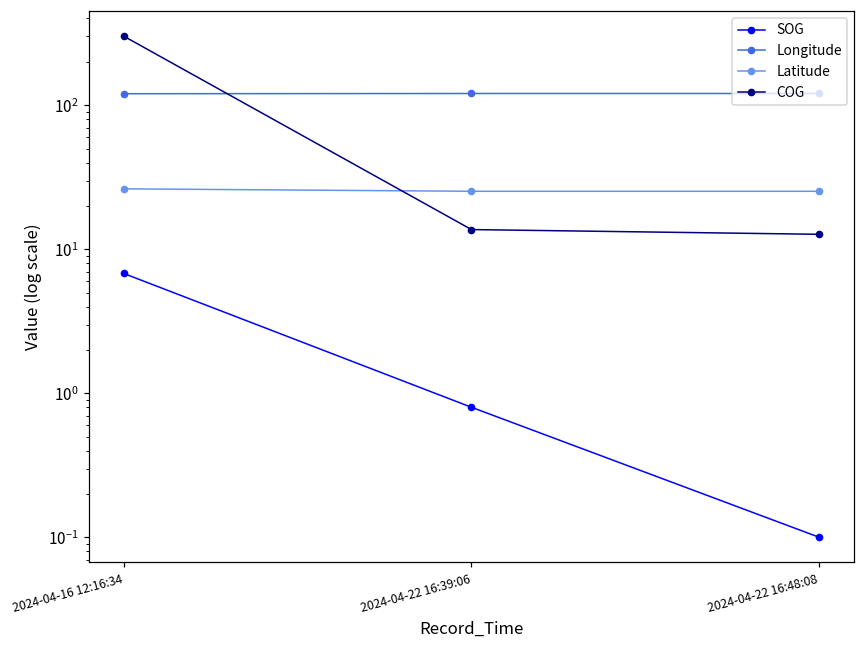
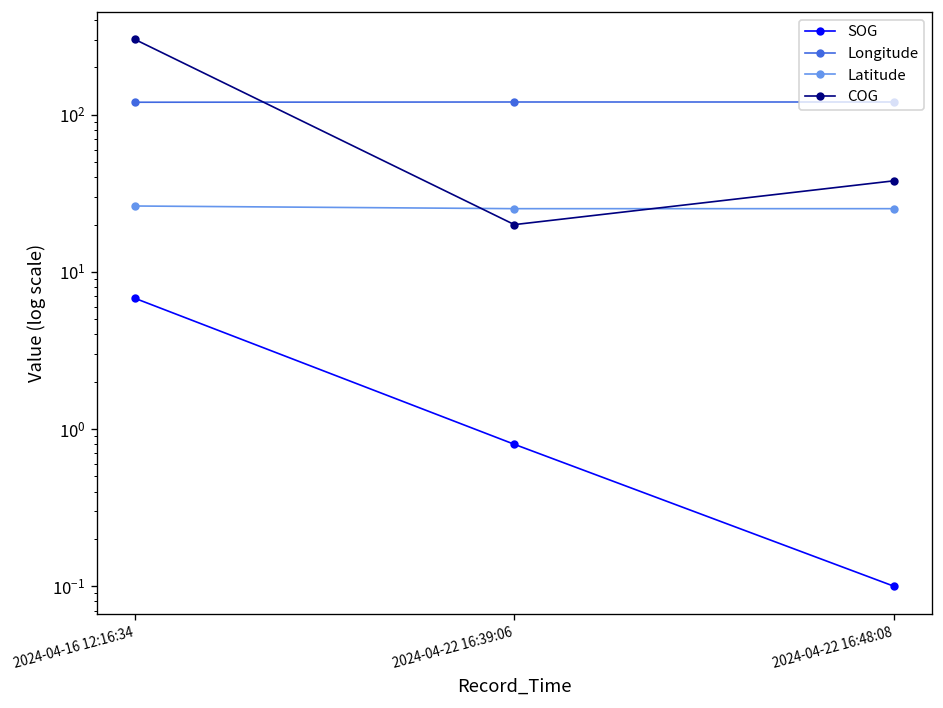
  {
    "SOG": {
      "2024-04-16 12:16:34": 7,
      "2024-04-22 16:39:06": 0.8,
      "2024-04-22 16:48:08": 0.10
    },
    "COG": {
      "2024-04-16 12:16:34": 300,
-     "2024-04-22 16:39:06": 14,
-     "2024-04-22 16:48:08": 13
+     "2024-04-22 16:39:06": 20,
+     "2024-04-22 16:48:08": 38
    }
  }
